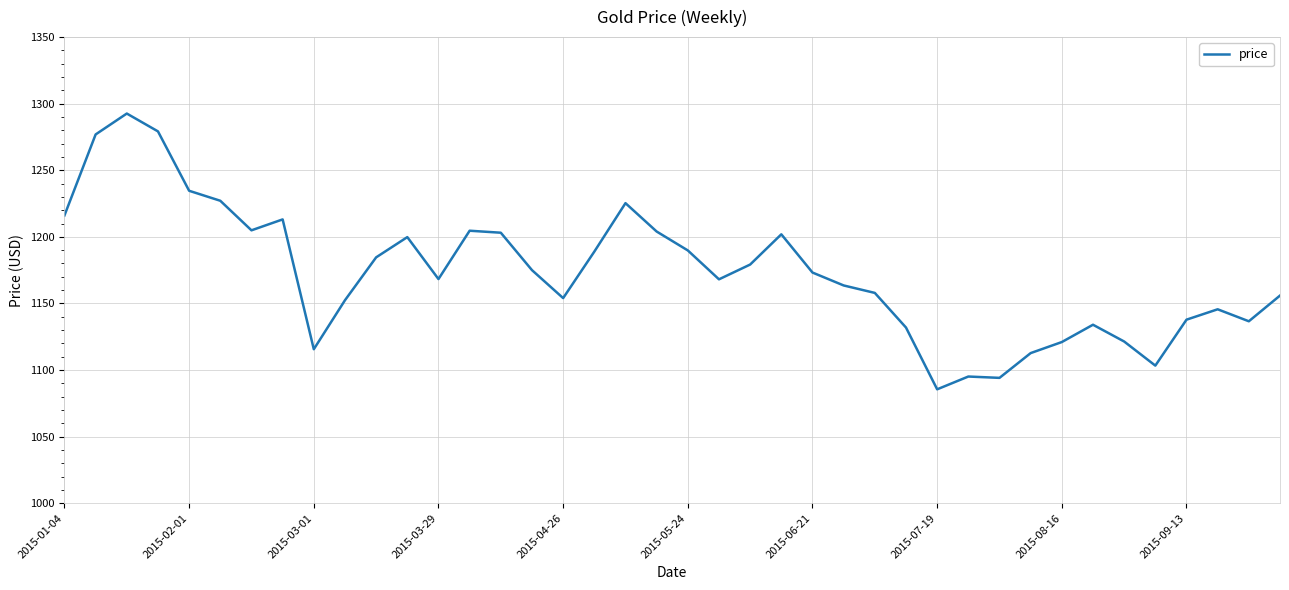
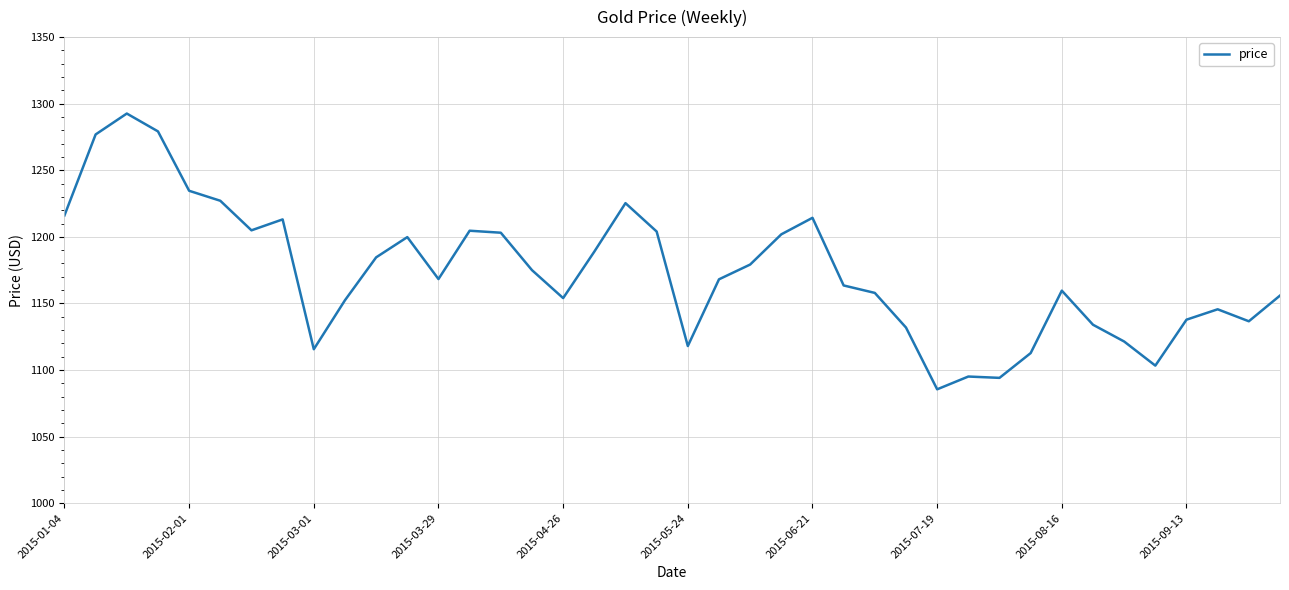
  {
    "2015-01-04": 1216,
    "2015-02-01": 1235,
    "2015-03-01": 1116,
    "2015-03-29": 1168,
    "2015-04-26": 1154,
-   "2015-05-24": 1190,
-   "2015-06-21": 1173,
+   "2015-05-24": 1118,
+   "2015-06-21": 1214,
    "2015-07-19": 1086,
-   "2015-08-16": 1121,
+   "2015-08-16": 1160,
    "2015-09-13": 1138
  }
